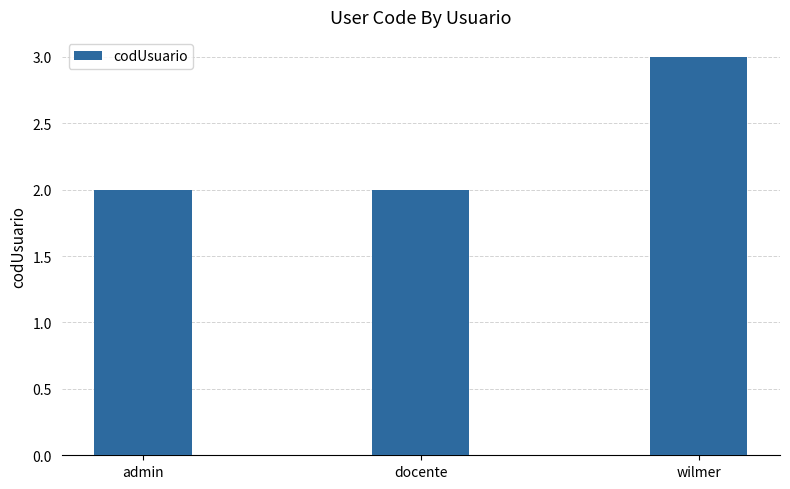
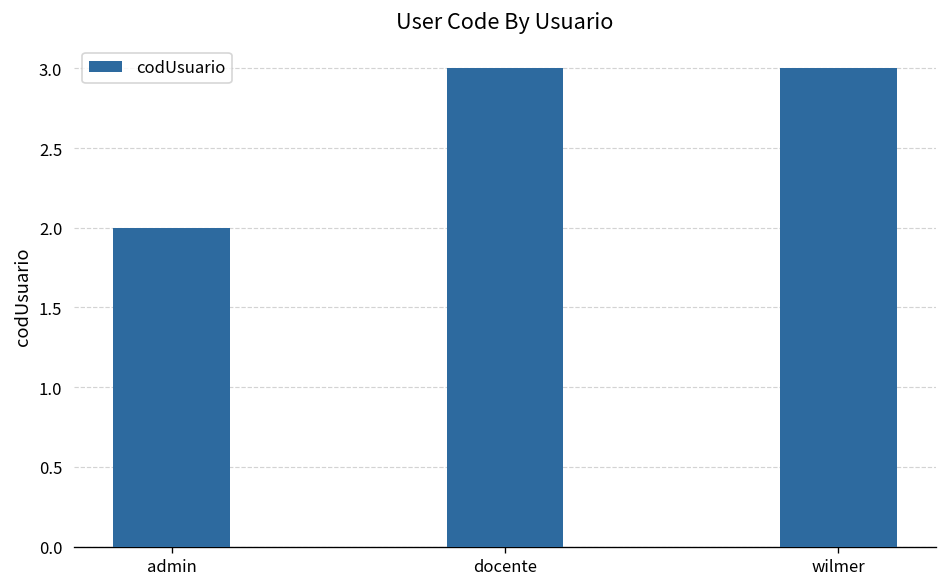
  {
    "admin": 2,
-   "docente": 2,
+   "docente": 3,
    "wilmer": 3
  }
